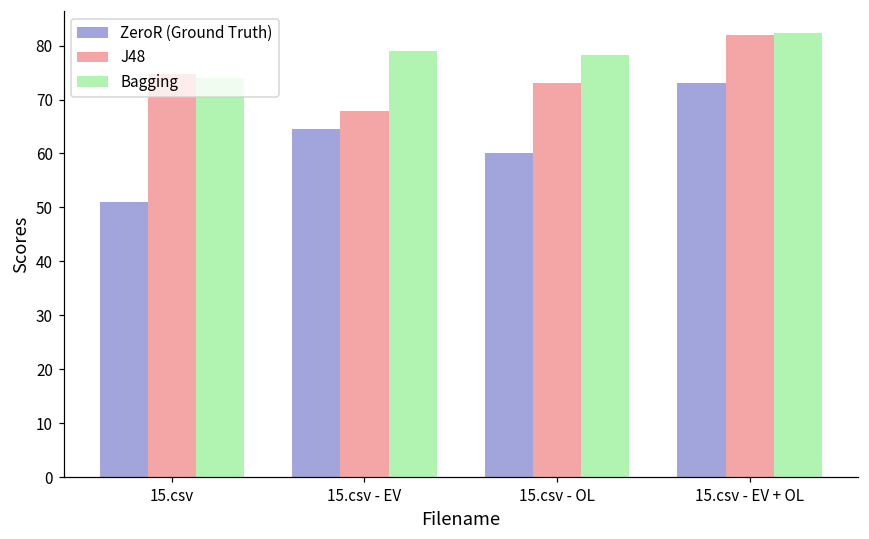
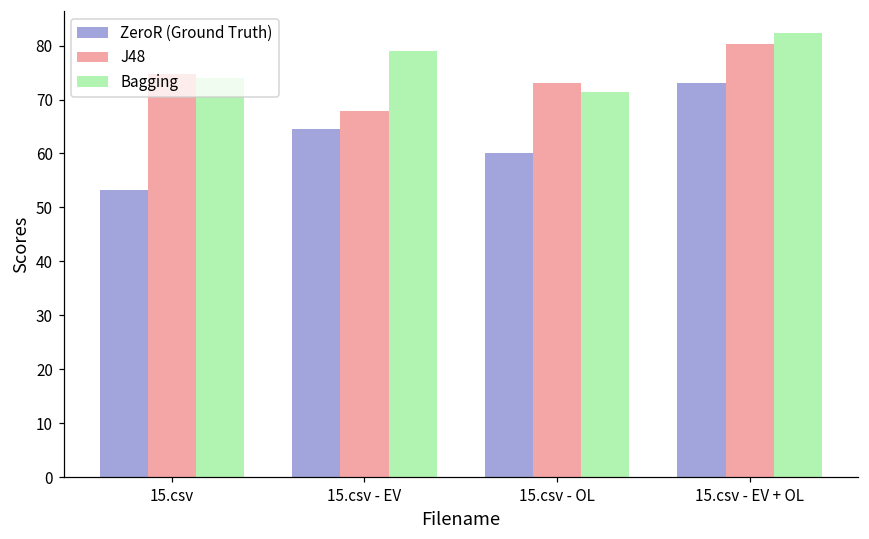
  {
    "ZeroR (Ground Truth)": {
-     "15.csv": 51,
+     "15.csv": 53,
      "15.csv - EV": 64,
      "15.csv - OL": 60,
      "15.csv - EV + OL": 73
    },
    "J48": {
      "15.csv - EV": 68,
      "15.csv - OL": 73,
-     "15.csv - EV + OL": 82
+     "15.csv - EV + OL": 80
    },
    "Bagging": {
      "15.csv - EV": 79,
-     "15.csv - OL": 78,
+     "15.csv - OL": 71,
      "15.csv - EV + OL": 82
    }
  }
